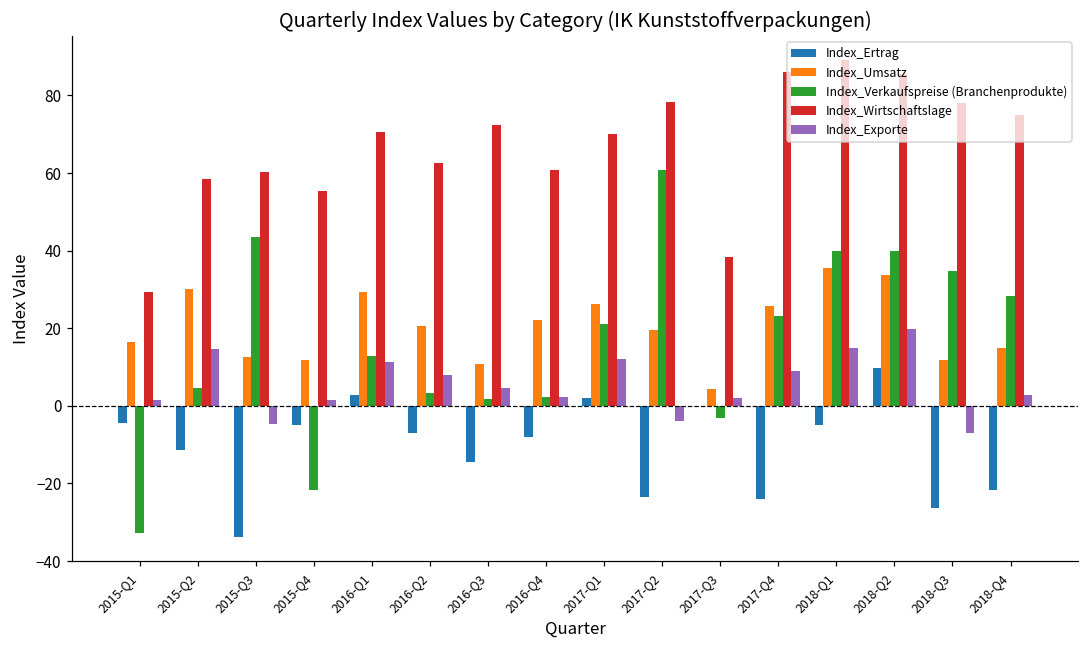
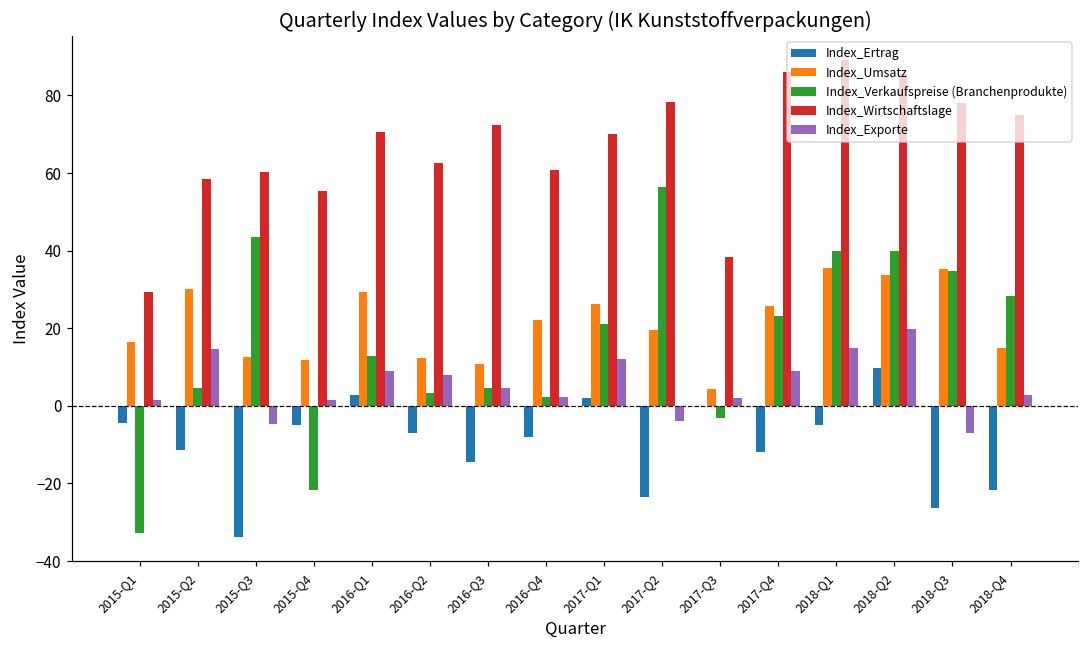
  {
    "Index_Ertrag": {
      "2015-Q1": -5,
      "2015-Q2": -12,
      "2015-Q3": -34,
      "2015-Q4": -5,
      "2016-Q1": 3,
      "2016-Q2": -7,
      "2016-Q3": -15,
      "2016-Q4": -8,
      "2017-Q1": 2,
      "2017-Q2": -24,
      "2017-Q3": 0,
-     "2017-Q4": -24,
+     "2017-Q4": -12,
      "2018-Q1": -5,
      "2018-Q2": 10,
      "2018-Q3": -26,
      "2018-Q4": -22
    },
    "Index_Umsatz": {
      "2015-Q1": 17,
      "2015-Q2": 30,
      "2015-Q3": 13,
      "2015-Q4": 12,
      "2016-Q1": 29,
-     "2016-Q2": 21,
+     "2016-Q2": 12,
      "2016-Q3": 11,
      "2016-Q4": 22,
      "2017-Q1": 26,
      "2017-Q2": 20,
      "2017-Q3": 4,
      "2017-Q4": 26,
      "2018-Q1": 36,
      "2018-Q2": 34,
-     "2018-Q3": 12,
+     "2018-Q3": 35,
      "2018-Q4": 15
    },
    "Index_Verkaufspreise (Branchenprodukte)": {
      "2015-Q1": -33,
      "2015-Q2": 5,
      "2015-Q3": 44,
      "2015-Q4": -22,
      "2016-Q1": 13,
      "2016-Q2": 3,
-     "2016-Q3": 2,
+     "2016-Q3": 5,
      "2016-Q4": 2,
      "2017-Q1": 21,
-     "2017-Q2": 61,
+     "2017-Q2": 56,
      "2017-Q3": -3,
      "2017-Q4": 23,
      "2018-Q1": 40,
      "2018-Q2": 40,
      "2018-Q3": 35,
      "2018-Q4": 28
    },
    "Index_Wirtschaftslage": {
      "2015-Q1": 29,
      "2015-Q2": 59,
      "2015-Q3": 60,
      "2015-Q4": 55,
      "2016-Q1": 71,
      "2016-Q2": 63,
      "2016-Q3": 73,
      "2016-Q4": 61,
      "2017-Q1": 70,
      "2017-Q2": 78,
      "2017-Q3": 39
    },
    "Index_Exporte": {
      "2015-Q1": 2,
      "2015-Q2": 15,
      "2015-Q3": -5,
      "2015-Q4": 2,
-     "2016-Q1": 11,
+     "2016-Q1": 9,
      "2016-Q2": 8,
      "2016-Q3": 5,
      "2016-Q4": 2,
      "2017-Q1": 12,
      "2017-Q2": -4,
      "2017-Q3": 2,
      "2017-Q4": 9,
      "2018-Q1": 15,
      "2018-Q2": 20,
      "2018-Q3": -7,
      "2018-Q4": 3
    }
  }
